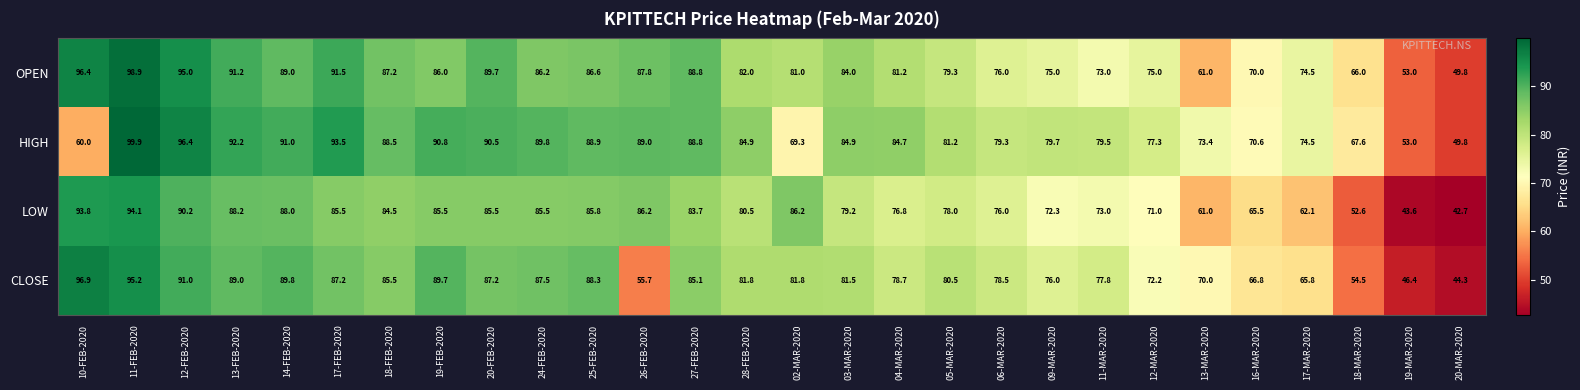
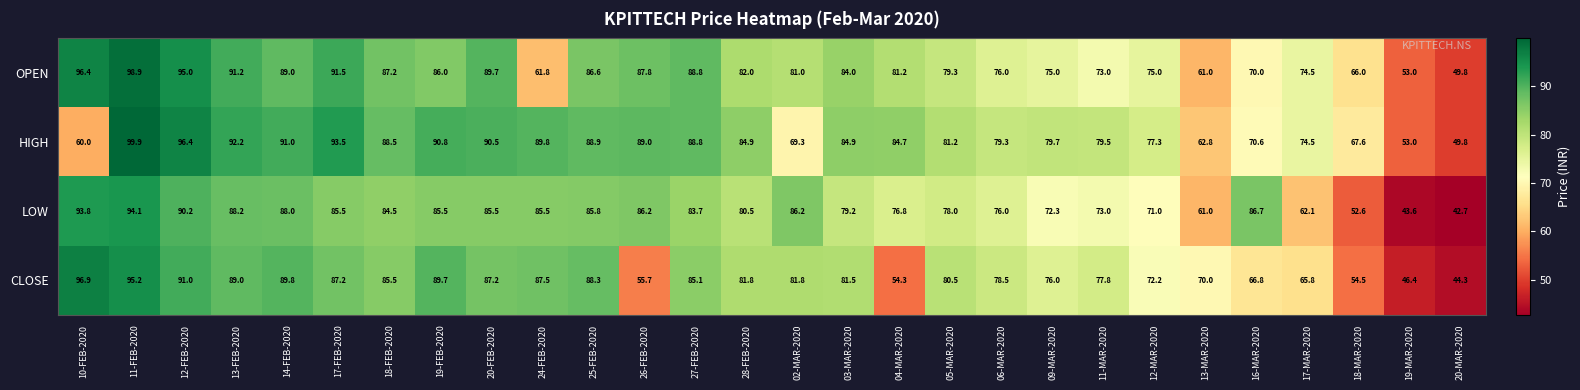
  {
    "OPEN": {
      "10-FEB-2020": 96.4,
      "11-FEB-2020": 98.9,
      "12-FEB-2020": 95.0,
      "13-FEB-2020": 91.2,
      "14-FEB-2020": 89.0,
      "17-FEB-2020": 91.5,
      "18-FEB-2020": 87.2,
      "19-FEB-2020": 86.0,
      "20-FEB-2020": 89.7,
-     "24-FEB-2020": 86.2,
+     "24-FEB-2020": 61.8,
      "25-FEB-2020": 86.6,
      "26-FEB-2020": 87.8,
      "27-FEB-2020": 88.8,
      "28-FEB-2020": 82.0,
      "02-MAR-2020": 81.0,
      "03-MAR-2020": 84.0,
      "04-MAR-2020": 81.2,
      "05-MAR-2020": 79.3,
      "06-MAR-2020": 76.0,
      "09-MAR-2020": 75.0,
      "11-MAR-2020": 73.0,
      "12-MAR-2020": 75.0,
      "13-MAR-2020": 61.0,
      "16-MAR-2020": 70.0,
      "17-MAR-2020": 74.5,
      "18-MAR-2020": 66.0,
      "19-MAR-2020": 53.0
    },
    "HIGH": {
      "10-FEB-2020": 60.0,
      "11-FEB-2020": 99.9,
      "12-FEB-2020": 96.4,
      "13-FEB-2020": 92.2,
      "14-FEB-2020": 91.0,
      "17-FEB-2020": 93.5,
      "18-FEB-2020": 88.5,
      "19-FEB-2020": 90.8,
      "20-FEB-2020": 90.5,
      "24-FEB-2020": 89.8,
      "25-FEB-2020": 88.9,
      "26-FEB-2020": 89.0,
      "27-FEB-2020": 88.8,
      "28-FEB-2020": 84.9,
      "02-MAR-2020": 69.3,
      "03-MAR-2020": 84.9,
      "04-MAR-2020": 84.7,
      "05-MAR-2020": 81.2,
      "06-MAR-2020": 79.3,
      "09-MAR-2020": 79.7,
      "11-MAR-2020": 79.5,
      "12-MAR-2020": 77.3,
-     "13-MAR-2020": 73.4,
+     "13-MAR-2020": 62.8,
      "16-MAR-2020": 70.6,
      "17-MAR-2020": 74.5,
      "18-MAR-2020": 67.6,
      "19-MAR-2020": 53.0,
      "20-MAR-2020": 49.8
    },
    "LOW": {
      "10-FEB-2020": 93.8,
      "11-FEB-2020": 94.1,
      "12-FEB-2020": 90.2,
      "13-FEB-2020": 88.2,
      "14-FEB-2020": 88.0,
      "17-FEB-2020": 85.5,
      "18-FEB-2020": 84.5,
      "19-FEB-2020": 85.5,
      "20-FEB-2020": 85.5,
      "24-FEB-2020": 85.5,
      "25-FEB-2020": 85.8,
      "26-FEB-2020": 86.2,
      "27-FEB-2020": 83.7,
      "28-FEB-2020": 80.5,
      "02-MAR-2020": 86.2,
      "03-MAR-2020": 79.2,
      "04-MAR-2020": 76.8,
      "05-MAR-2020": 78.0,
      "06-MAR-2020": 76.0,
      "09-MAR-2020": 72.3,
      "11-MAR-2020": 73.0,
      "12-MAR-2020": 71.0,
      "13-MAR-2020": 61.0,
-     "16-MAR-2020": 65.5,
+     "16-MAR-2020": 86.7,
      "17-MAR-2020": 62.1,
      "18-MAR-2020": 52.6,
      "19-MAR-2020": 43.6,
      "20-MAR-2020": 42.7
    },
    "CLOSE": {
      "10-FEB-2020": 96.9,
      "11-FEB-2020": 95.2,
      "12-FEB-2020": 91.0,
      "13-FEB-2020": 89.0,
      "14-FEB-2020": 89.8,
      "17-FEB-2020": 87.2,
      "18-FEB-2020": 85.5,
      "19-FEB-2020": 89.7,
      "20-FEB-2020": 87.2,
      "24-FEB-2020": 87.5,
      "25-FEB-2020": 88.3,
      "26-FEB-2020": 55.7,
      "27-FEB-2020": 85.1,
      "28-FEB-2020": 81.8,
      "02-MAR-2020": 81.8,
      "03-MAR-2020": 81.5,
-     "04-MAR-2020": 78.7,
+     "04-MAR-2020": 54.3,
      "05-MAR-2020": 80.5,
      "06-MAR-2020": 78.5,
      "09-MAR-2020": 76.0,
      "11-MAR-2020": 77.8,
      "12-MAR-2020": 72.2,
      "13-MAR-2020": 70.0,
      "16-MAR-2020": 66.8,
      "17-MAR-2020": 65.8,
      "18-MAR-2020": 54.5,
      "19-MAR-2020": 46.4,
      "20-MAR-2020": 44.3
    }
  }
